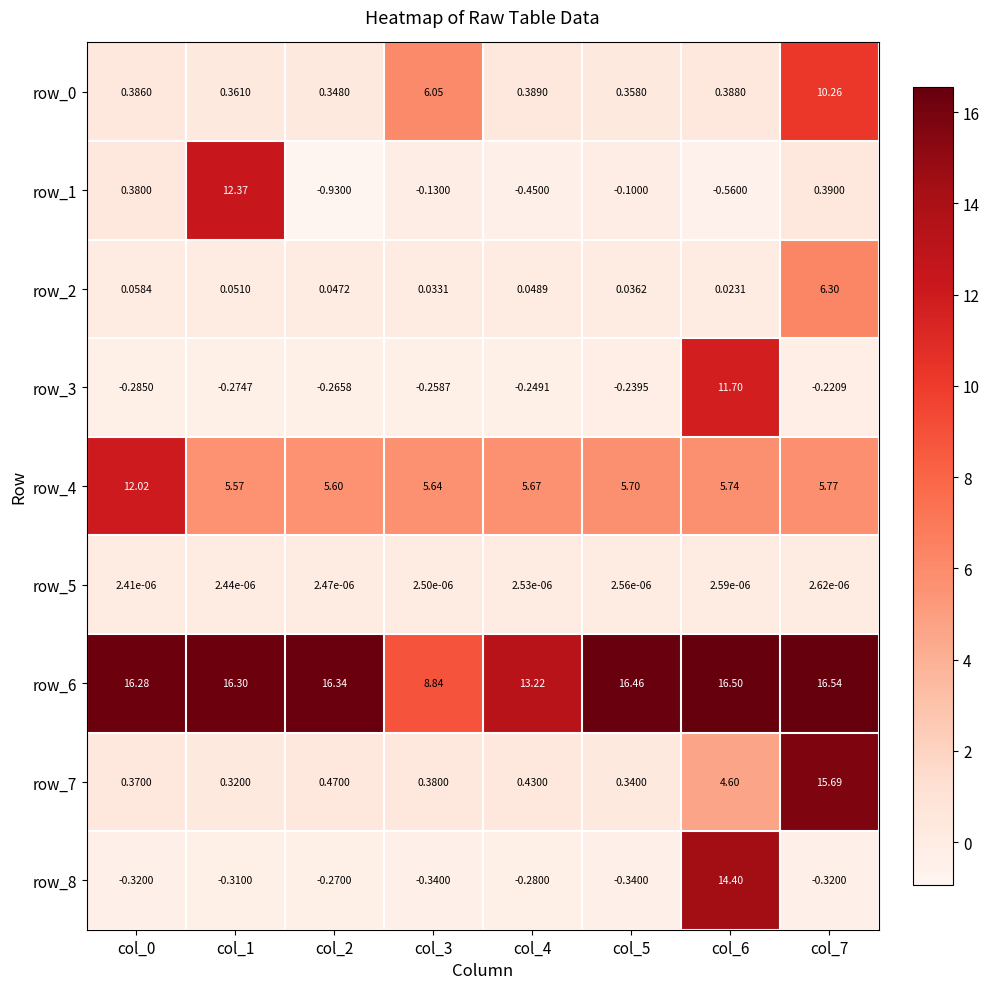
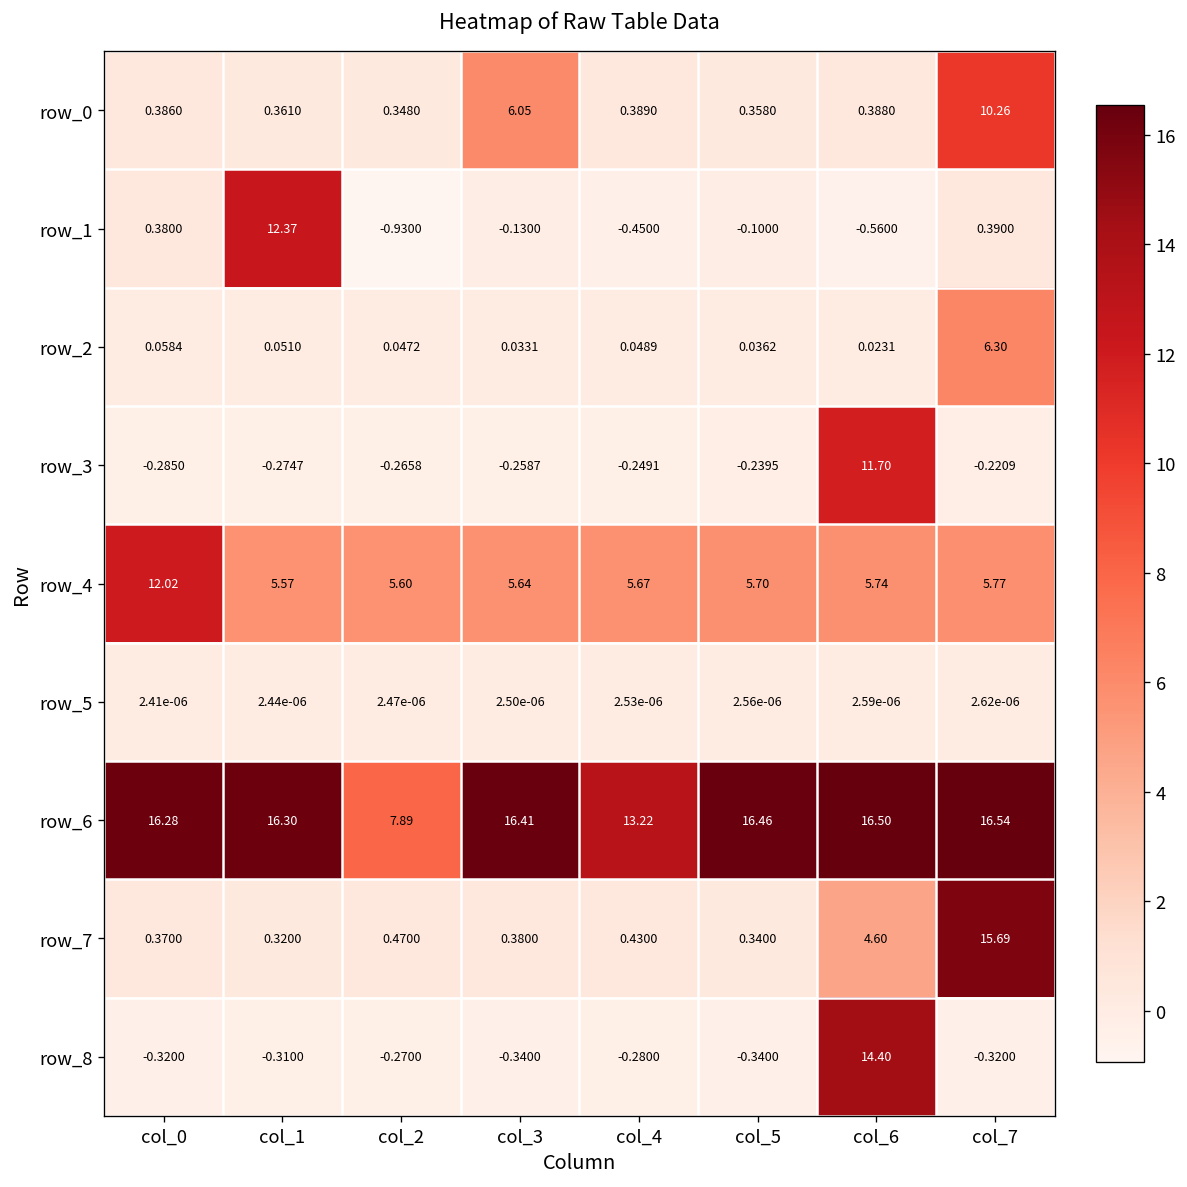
  {
    "row_0": {
      "col_0": "0.3860",
      "col_1": "0.3610",
      "col_2": "0.3480",
      "col_3": "6.05",
      "col_4": "0.3890",
      "col_5": "0.3580",
      "col_6": "0.3880",
      "col_7": "10.26"
    },
    "row_1": {
      "col_0": "0.3800",
      "col_1": "12.37",
      "col_2": "-0.9300",
      "col_3": "-0.1300",
      "col_4": "-0.4500",
      "col_5": "-0.1000",
      "col_6": "-0.5600",
      "col_7": "0.3900"
    },
    "row_2": {
      "col_0": "0.0584",
      "col_1": "0.0510",
      "col_2": "0.0472",
      "col_3": "0.0331",
      "col_4": "0.0489",
      "col_5": "0.0362",
      "col_6": "0.0231",
      "col_7": "6.30"
    },
    "row_3": {
      "col_0": "-0.2850",
      "col_1": "-0.2747",
      "col_2": "-0.2658",
      "col_3": "-0.2587",
      "col_4": "-0.2491",
      "col_5": "-0.2395",
      "col_6": "11.70",
      "col_7": "-0.2209"
    },
    "row_4": {
      "col_0": "12.02",
      "col_1": "5.57",
      "col_2": "5.60",
      "col_3": "5.64",
      "col_4": "5.67",
      "col_5": "5.70",
      "col_6": "5.74",
      "col_7": "5.77"
    },
    "row_5": {
      "col_0": "2.41e-06",
      "col_1": "2.44e-06",
      "col_2": "2.47e-06",
      "col_3": "2.50e-06",
      "col_4": "2.53e-06",
      "col_5": "2.56e-06",
      "col_6": "2.59e-06",
      "col_7": "2.62e-06"
    },
    "row_6": {
      "col_0": "16.28",
      "col_1": "16.30",
-     "col_2": "16.34",
-     "col_3": "8.84",
+     "col_2": "7.89",
+     "col_3": "16.41",
      "col_4": "13.22",
      "col_5": "16.46",
      "col_6": "16.50",
      "col_7": "16.54"
    },
    "row_7": {
      "col_0": "0.3700",
      "col_1": "0.3200",
      "col_2": "0.4700",
      "col_3": "0.3800",
      "col_4": "0.4300",
      "col_5": "0.3400",
      "col_6": "4.60",
      "col_7": "15.69"
    },
    "row_8": {
      "col_0": "-0.3200",
      "col_1": "-0.3100",
      "col_2": "-0.2700",
      "col_3": "-0.3400",
      "col_4": "-0.2800",
      "col_5": "-0.3400",
      "col_6": "14.40",
      "col_7": "-0.3200"
    }
  }
